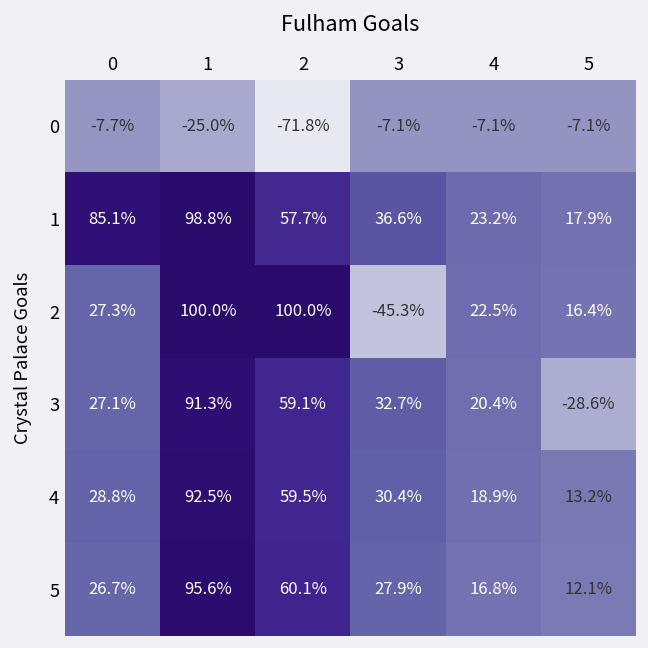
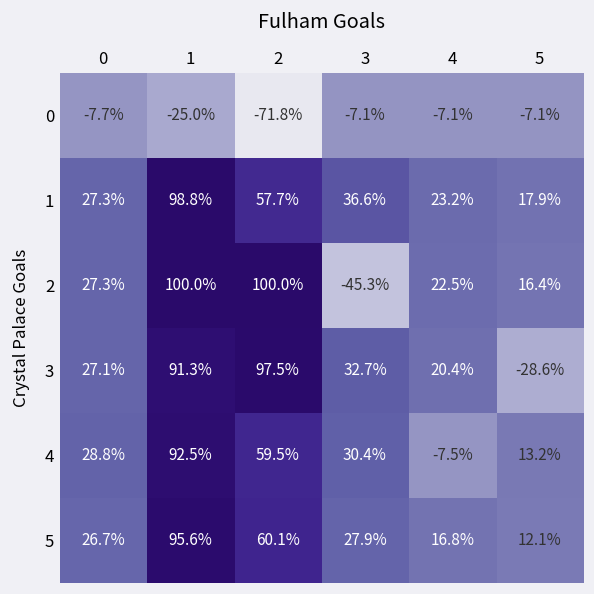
  {
    "0": {
      "0": "-7.7%",
      "1": "-25.0%",
      "2": "-71.8%",
      "3": "-7.1%",
      "4": "-7.1%",
      "5": "-7.1%"
    },
    "1": {
-     "0": "85.1%",
+     "0": "27.3%",
      "1": "98.8%",
      "2": "57.7%",
      "3": "36.6%",
      "4": "23.2%",
      "5": "17.9%"
    },
    "2": {
      "0": "27.3%",
      "1": "100.0%",
      "2": "100.0%",
      "3": "-45.3%",
      "4": "22.5%",
      "5": "16.4%"
    },
    "3": {
      "0": "27.1%",
      "1": "91.3%",
-     "2": "59.1%",
+     "2": "97.5%",
      "3": "32.7%",
      "4": "20.4%",
      "5": "-28.6%"
    },
    "4": {
      "0": "28.8%",
      "1": "92.5%",
      "2": "59.5%",
      "3": "30.4%",
-     "4": "18.9%",
+     "4": "-7.5%",
      "5": "13.2%"
    },
    "5": {
      "0": "26.7%",
      "1": "95.6%",
      "2": "60.1%",
      "3": "27.9%",
      "4": "16.8%",
      "5": "12.1%"
    }
  }
